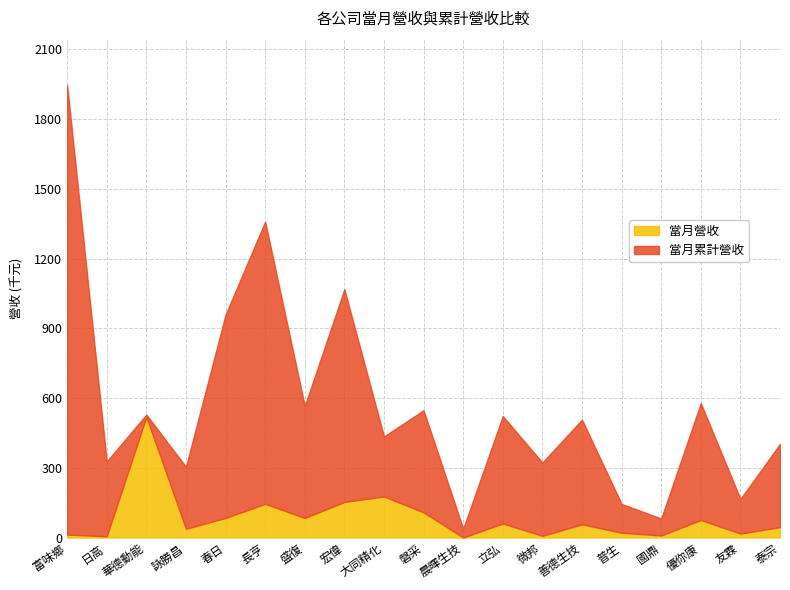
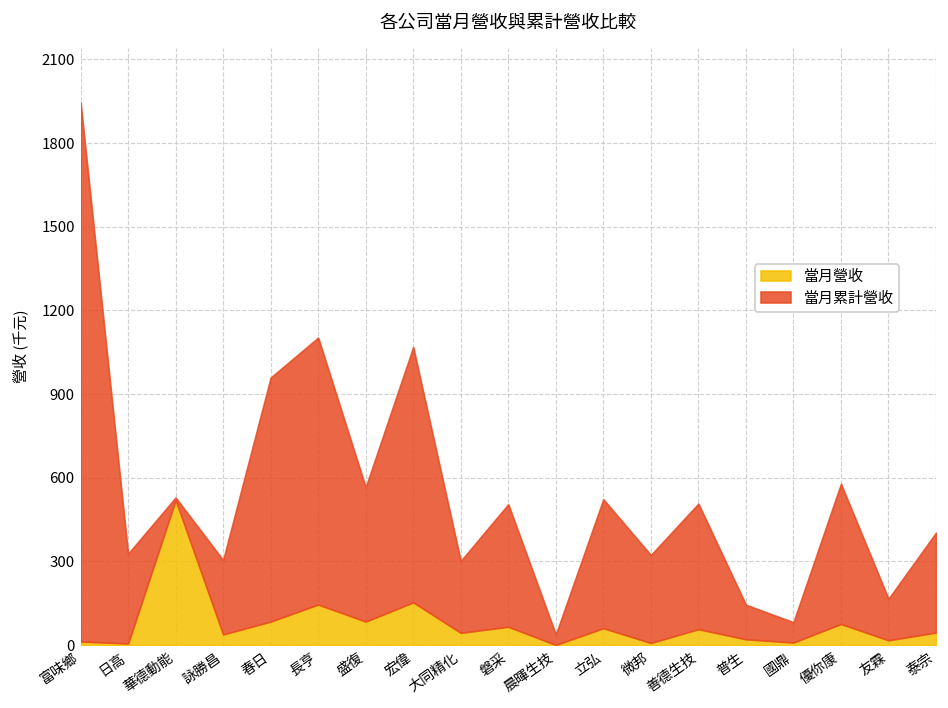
  {
    "當月營收": {
      "富味鄉": 10,
      "日高": 10,
      "詠勝昌": 40,
      "春日": 80,
      "長亨": 150,
      "盛復": 80,
      "宏偉": 150,
-     "大同精化": 180,
-     "磐采": 110,
+     "大同精化": 40,
+     "磐采": 70,
      "晨暉生技": 0,
      "立弘": 60,
      "微邦": 10,
      "善德生技": 60,
      "普生": 20,
      "國鼎": 10,
      "優你康": 80,
      "友霖": 20,
      "泰宗": 40
    },
    "當月累計營收": {
      "富味鄉": 1930,
      "日高": 320,
      "詠勝昌": 270,
      "春日": 880,
-     "長亨": 1210,
+     "長亨": 960,
      "盛復": 480,
      "宏偉": 920,
      "大同精化": 260,
      "磐采": 440,
      "晨暉生技": 40,
      "立弘": 460,
      "微邦": 320,
      "善德生技": 450,
      "普生": 120,
      "國鼎": 70,
      "優你康": 500,
      "友霖": 150,
      "泰宗": 360
    }
  }
